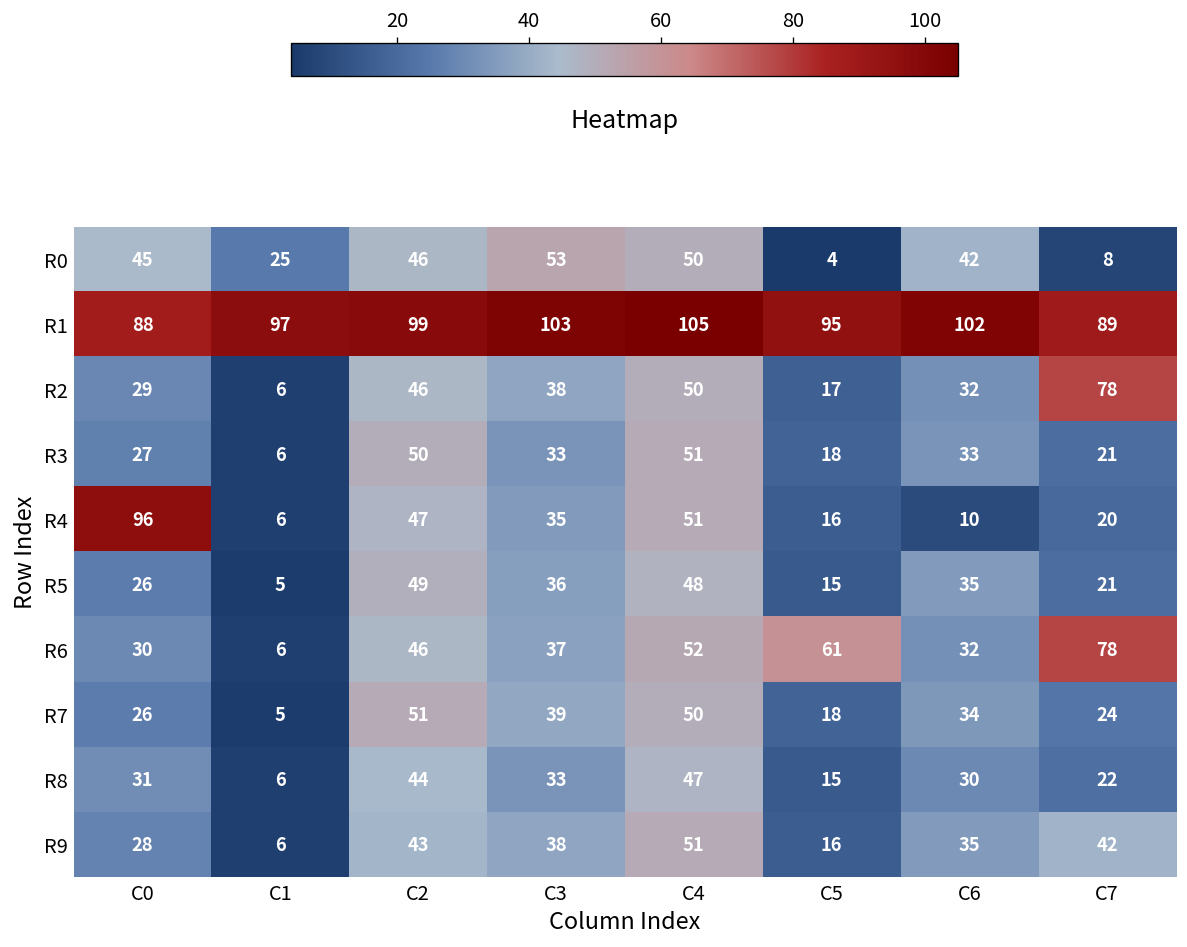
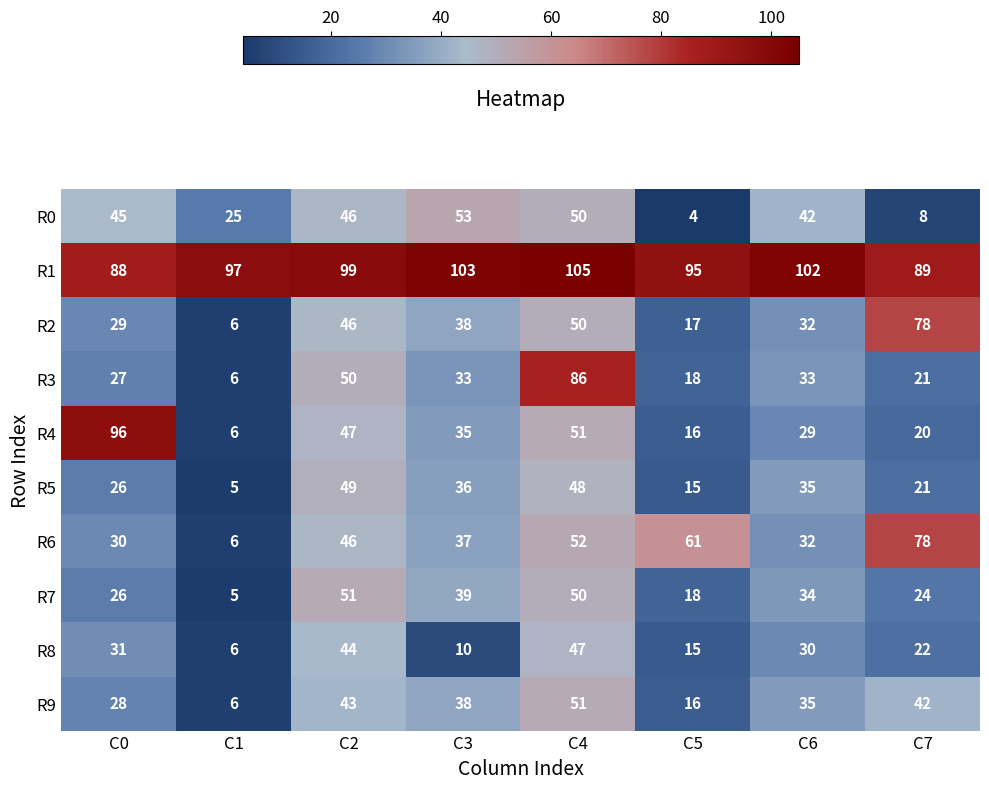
  {
    "R0": {
      "C0": 45,
      "C1": 25,
      "C2": 46,
      "C3": 53,
      "C4": 50,
      "C5": 4,
      "C6": 42,
      "C7": 8
    },
    "R1": {
      "C0": 88,
      "C1": 97,
      "C2": 99,
      "C3": 103,
      "C4": 105,
      "C5": 95,
      "C6": 102,
      "C7": 89
    },
    "R2": {
      "C0": 29,
      "C1": 6,
      "C2": 46,
      "C3": 38,
      "C4": 50,
      "C5": 17,
      "C6": 32,
      "C7": 78
    },
    "R3": {
      "C0": 27,
      "C1": 6,
      "C2": 50,
      "C3": 33,
-     "C4": 51,
+     "C4": 86,
      "C5": 18,
      "C6": 33,
      "C7": 21
    },
    "R4": {
      "C0": 96,
      "C1": 6,
      "C2": 47,
      "C3": 35,
      "C4": 51,
      "C5": 16,
-     "C6": 10,
+     "C6": 29,
      "C7": 20
    },
    "R5": {
      "C0": 26,
      "C1": 5,
      "C2": 49,
      "C3": 36,
      "C4": 48,
      "C5": 15,
      "C6": 35,
      "C7": 21
    },
    "R6": {
      "C0": 30,
      "C1": 6,
      "C2": 46,
      "C3": 37,
      "C4": 52,
      "C5": 61,
      "C6": 32,
      "C7": 78
    },
    "R7": {
      "C0": 26,
      "C1": 5,
      "C2": 51,
      "C3": 39,
      "C4": 50,
      "C5": 18,
      "C6": 34,
      "C7": 24
    },
    "R8": {
      "C0": 31,
      "C1": 6,
      "C2": 44,
-     "C3": 33,
+     "C3": 10,
      "C4": 47,
      "C5": 15,
      "C6": 30,
      "C7": 22
    },
    "R9": {
      "C0": 28,
      "C1": 6,
      "C2": 43,
      "C3": 38,
      "C4": 51,
      "C5": 16,
      "C6": 35,
      "C7": 42
    }
  }
